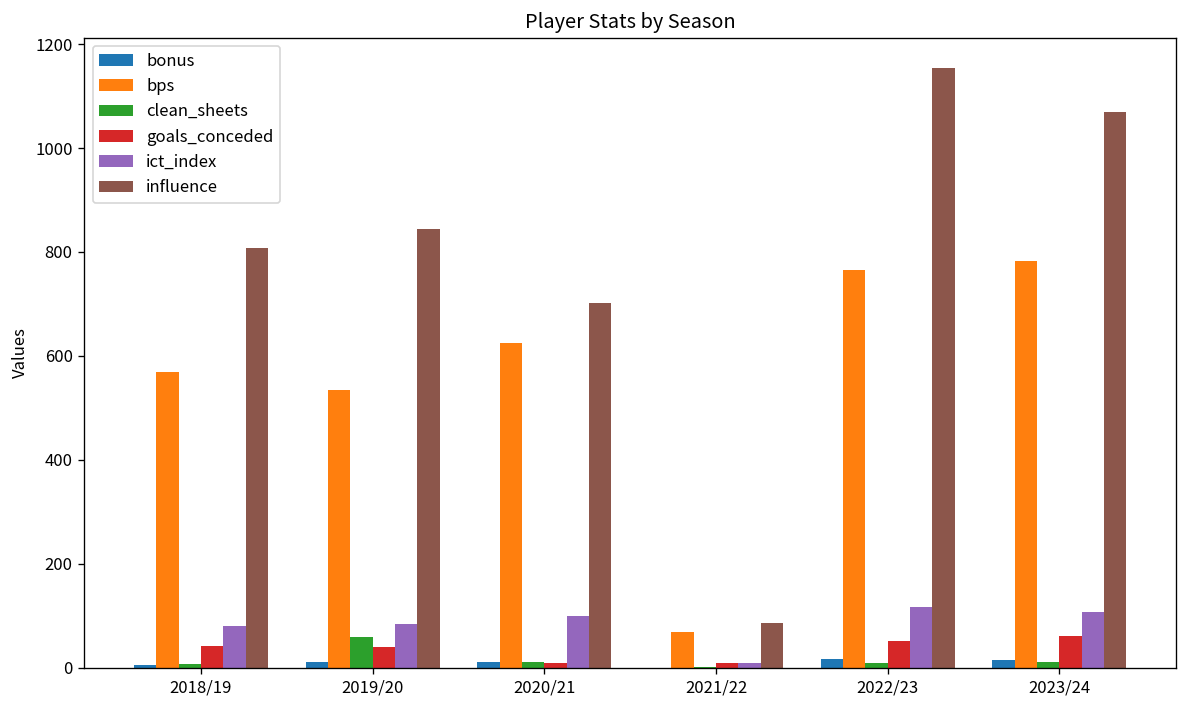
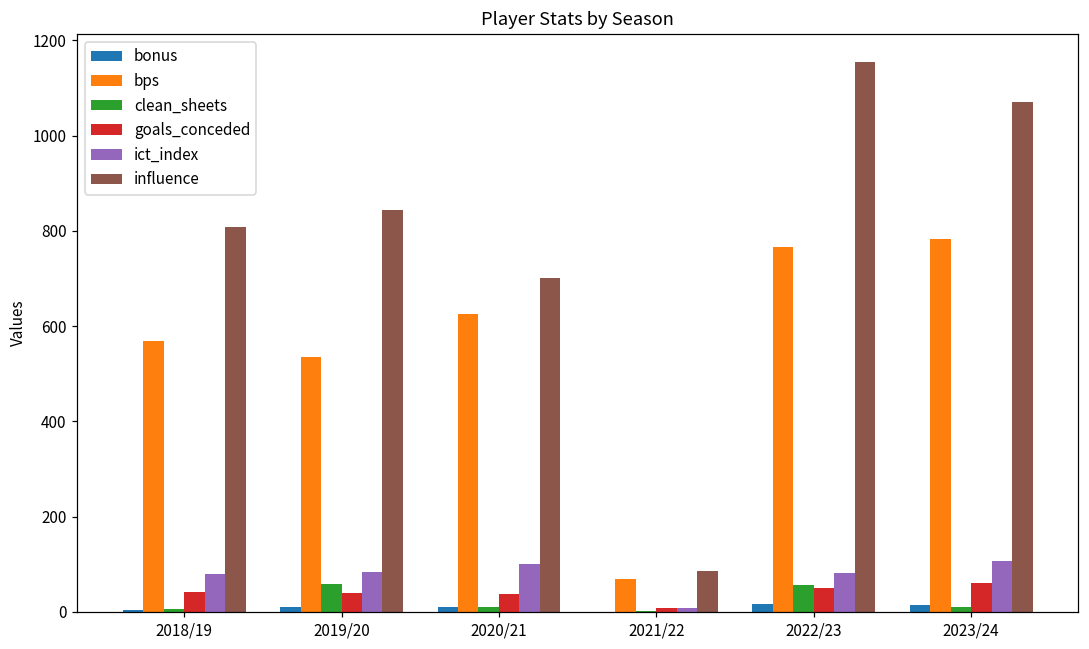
  {
    "bonus": {
      "2019/20": 10,
      "2020/21": 10,
      "2021/22": 0,
      "2022/23": 20,
      "2023/24": 20
    },
    "bps": {
      "2018/19": 570,
      "2019/20": 540,
      "2020/21": 630,
      "2021/22": 70,
      "2022/23": 770,
      "2023/24": 780
    },
    "clean_sheets": {
      "2018/19": 10,
      "2019/20": 60,
      "2020/21": 10,
-     "2022/23": 10,
+     "2022/23": 60,
      "2023/24": 10
    },
    "goals_conceded": {
      "2018/19": 40,
      "2019/20": 40,
-     "2020/21": 10,
+     "2020/21": 40,
      "2021/22": 10,
      "2022/23": 50,
      "2023/24": 60
    },
    "ict_index": {
      "2018/19": 80,
      "2019/20": 80,
      "2020/21": 100,
      "2021/22": 10,
-     "2022/23": 120,
+     "2022/23": 80,
      "2023/24": 110
    },
    "influence": {
      "2018/19": 810,
      "2019/20": 840,
      "2020/21": 700,
      "2021/22": 90,
      "2022/23": 1150,
      "2023/24": 1070
    }
  }
